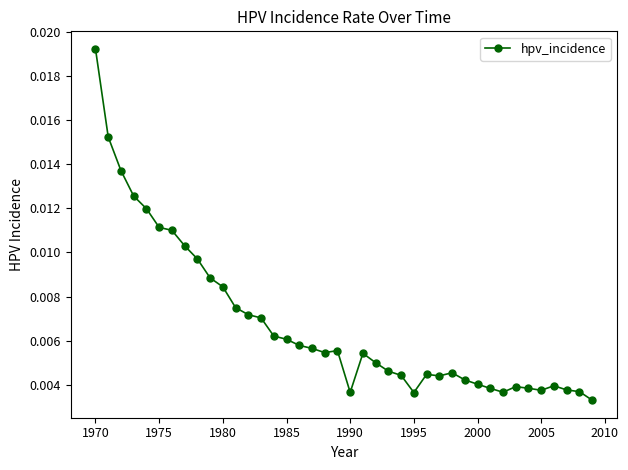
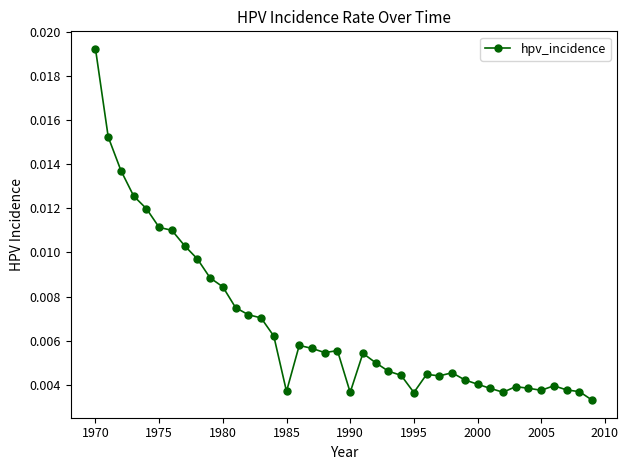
  {
    "1970": 0.0192,
    "1975": 0.0111,
    "1980": 0.0084,
-   "1985": 0.0061,
+   "1985": 0.0037,
    "1990": 0.0037,
    "1995": 0.0037,
    "2000": 0.0040,
    "2005": 0.0038
  }
